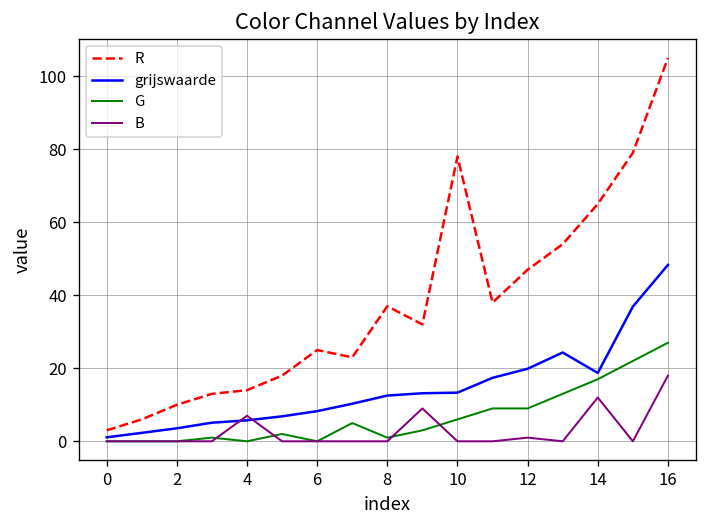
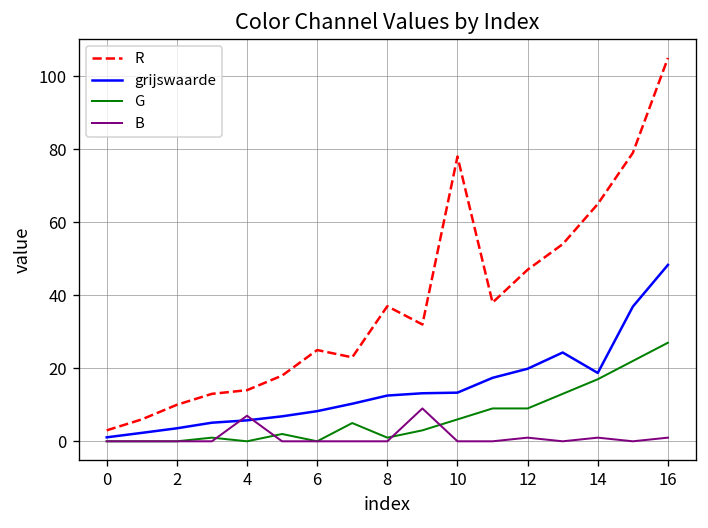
  {
    "R": {
      "0": 3,
      "2": 10,
      "4": 14,
      "6": 25,
      "8": 37,
      "10": 78,
      "12": 47,
      "14": 65,
      "16": 105
    },
    "grijswaarde": {
      "0": 1,
      "2": 4,
      "4": 6,
      "6": 8,
      "8": 13,
      "10": 13,
      "12": 20,
      "14": 19,
      "16": 48
    },
    "G": {
      "4": 0,
      "8": 1,
      "10": 6,
      "12": 9,
      "14": 17,
      "16": 27
    },
    "B": {
      "4": 7,
      "8": 0,
      "10": 0,
      "12": 1,
-     "14": 12,
-     "16": 18
+     "14": 1,
+     "16": 1
    }
  }
